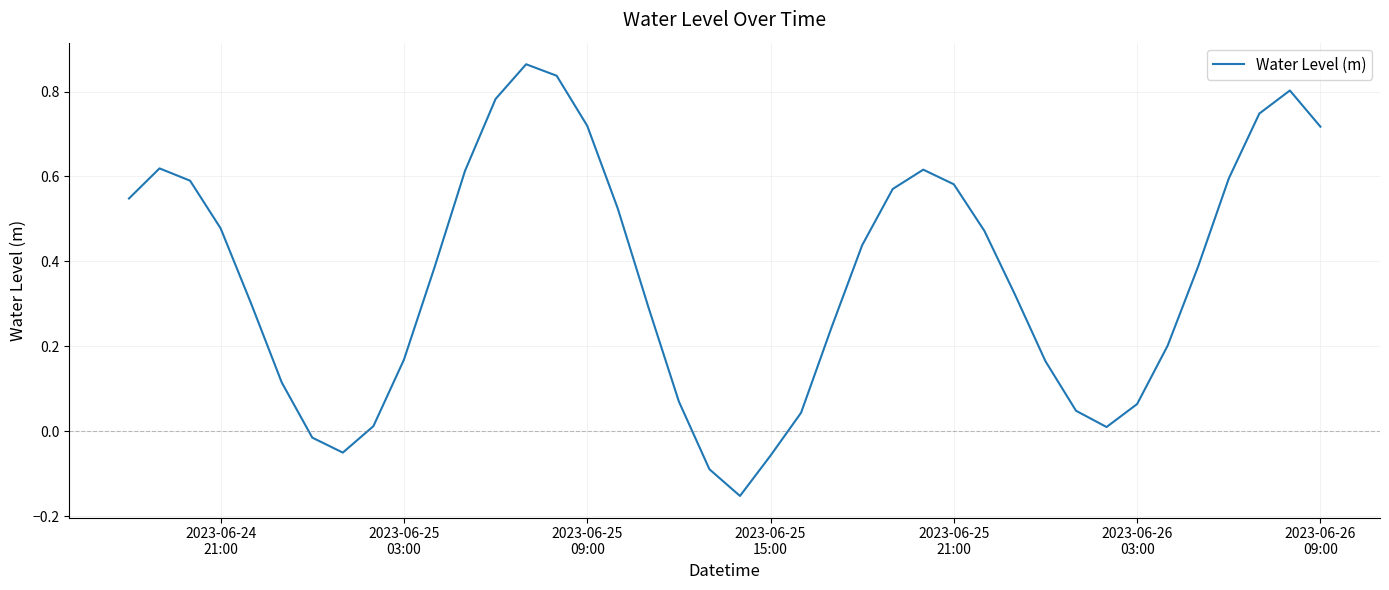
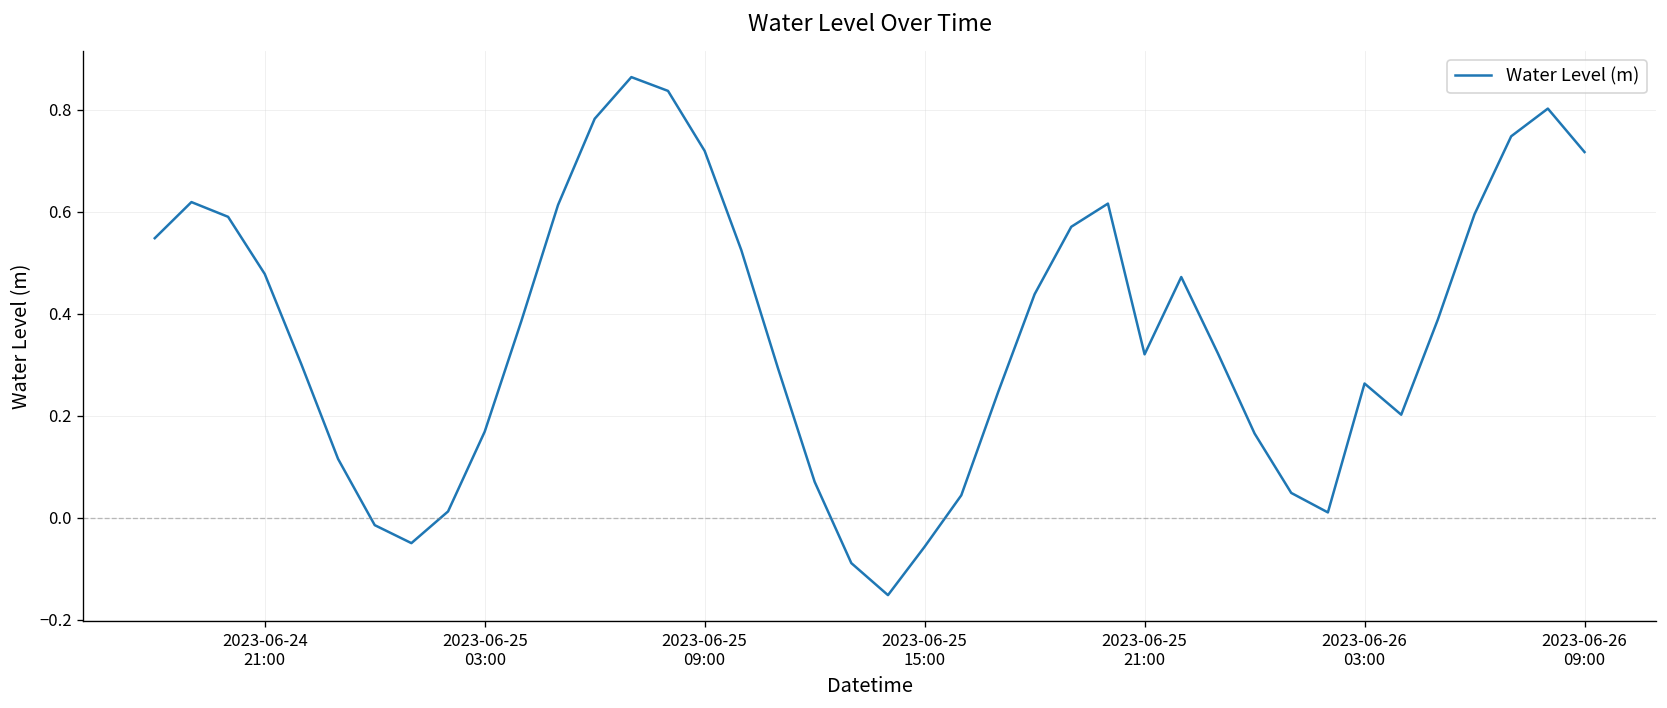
  {
    "2023-06-24 21:00": 0.48,
    "2023-06-25 03:00": 0.17,
    "2023-06-25 09:00": 0.72,
    "2023-06-25 15:00": -0.06,
-   "2023-06-25 21:00": 0.58,
-   "2023-06-26 03:00": 0.06,
+   "2023-06-25 21:00": 0.32,
+   "2023-06-26 03:00": 0.26,
    "2023-06-26 09:00": 0.72
  }
